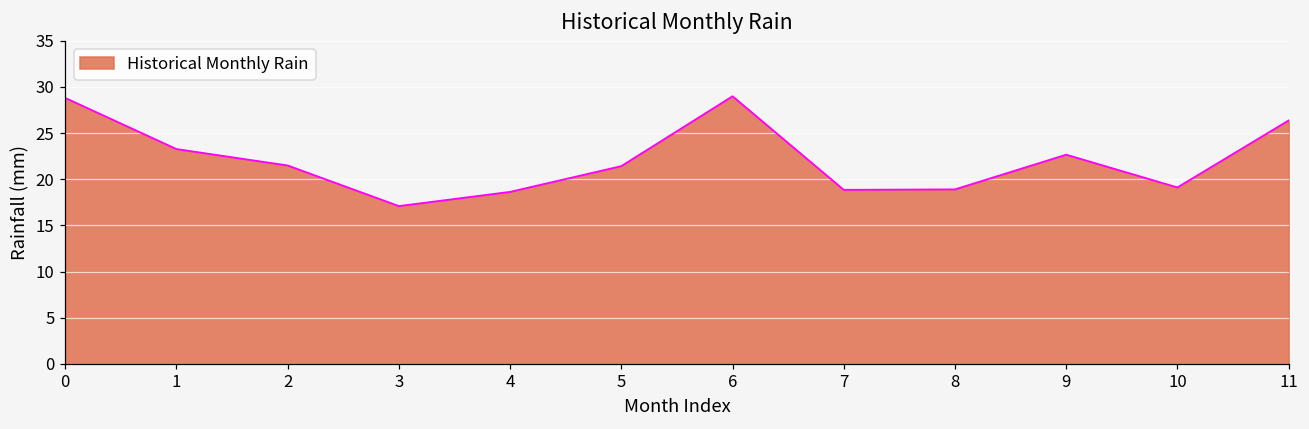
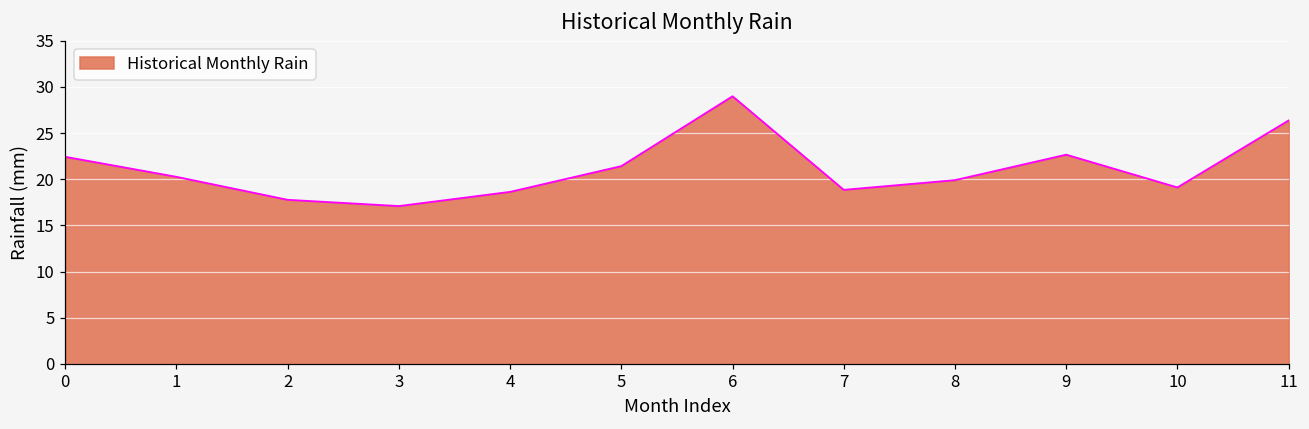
  {
-   "0": 29,
-   "1": 23,
-   "2": 21,
+   "0": 22,
+   "1": 20,
+   "2": 18,
    "3": 17,
    "4": 19,
    "5": 21,
    "6": 29,
    "7": 19,
-   "8": 19,
+   "8": 20,
    "9": 23,
    "10": 19,
    "11": 26
  }
